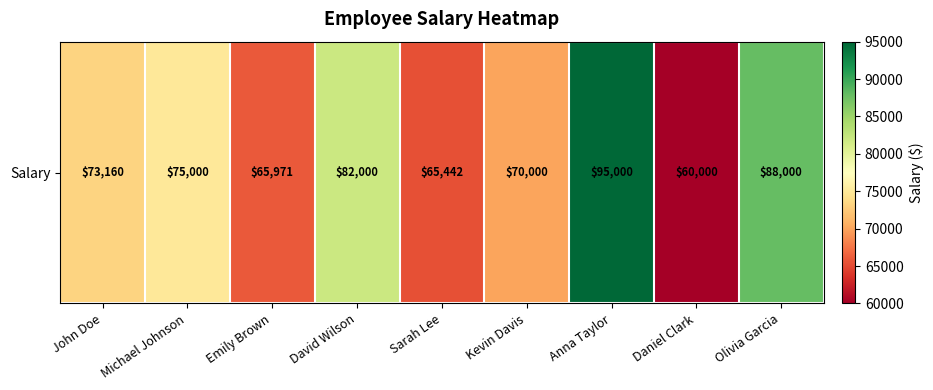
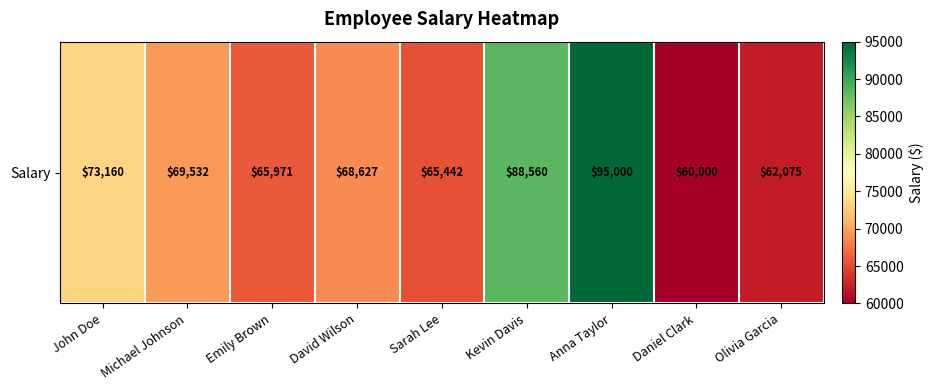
  {
    "Salary": {
      "John Doe": "$73,160",
-     "Michael Johnson": "$75,000",
+     "Michael Johnson": "$69,532",
      "Emily Brown": "$65,971",
-     "David Wilson": "$82,000",
+     "David Wilson": "$68,627",
      "Sarah Lee": "$65,442",
-     "Kevin Davis": "$70,000",
+     "Kevin Davis": "$88,560",
      "Anna Taylor": "$95,000",
      "Daniel Clark": "$60,000",
-     "Olivia Garcia": "$88,000"
+     "Olivia Garcia": "$62,075"
    }
  }
